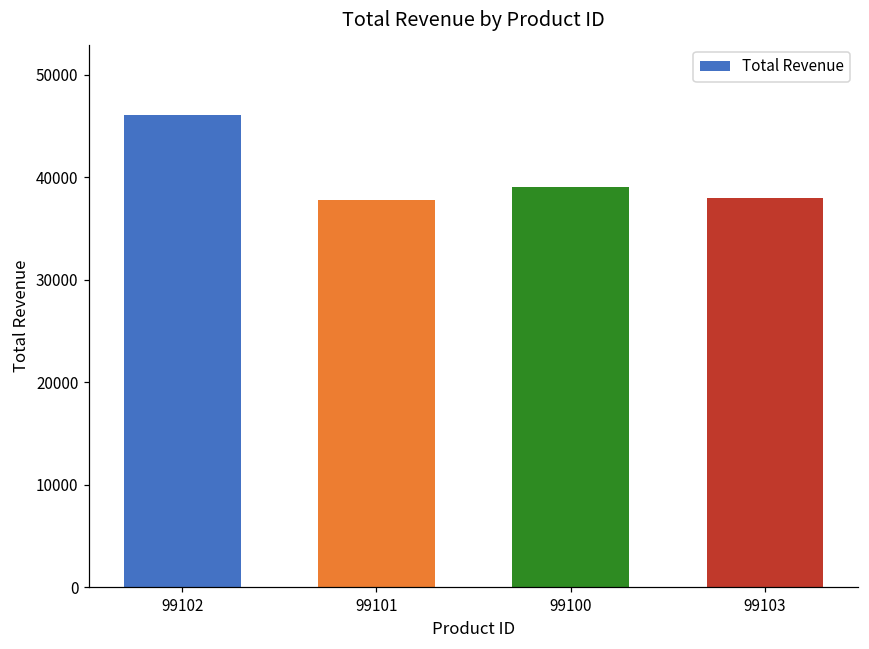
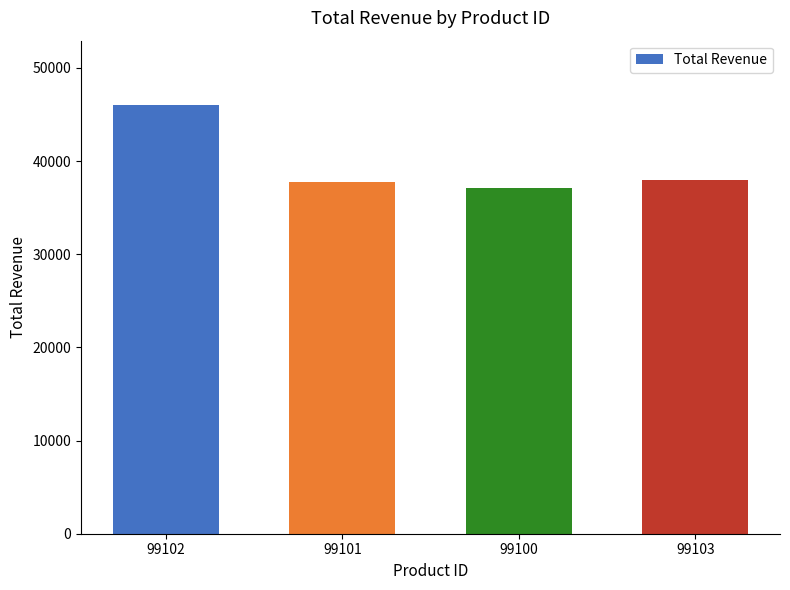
  {
    "99102": 46000,
    "99101": 38000,
-   "99100": 39000,
+   "99100": 37000,
    "99103": 38000
  }
